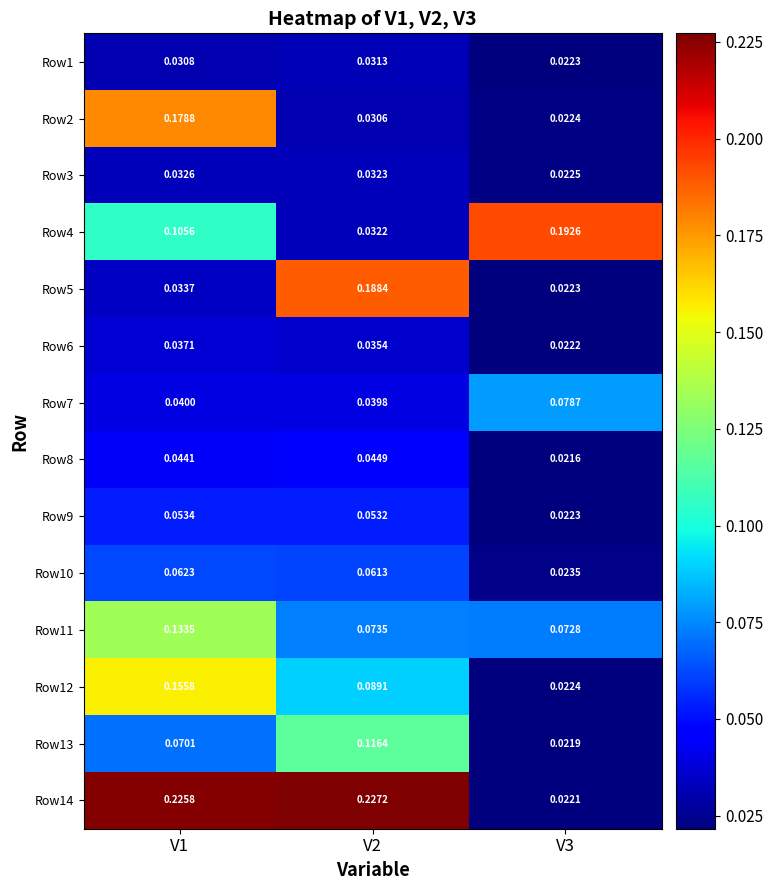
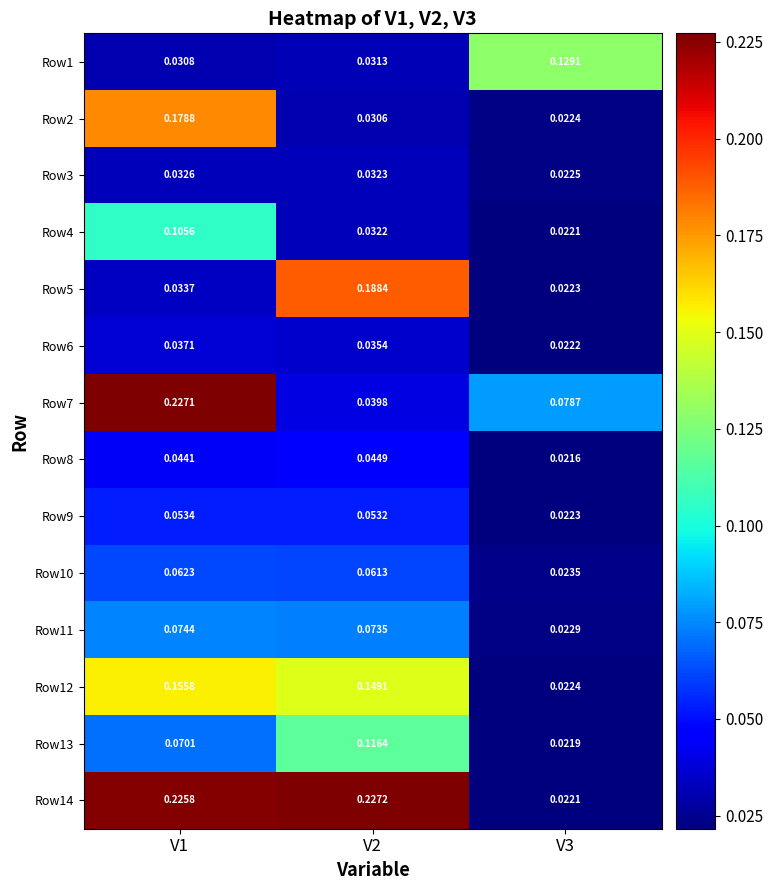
  {
    "Row1": {
      "V1": 0.0308,
      "V2": 0.0313,
-     "V3": 0.0223
+     "V3": 0.1291
    },
    "Row2": {
      "V1": 0.1788,
      "V2": 0.0306,
      "V3": 0.0224
    },
    "Row3": {
      "V1": 0.0326,
      "V2": 0.0323,
      "V3": 0.0225
    },
    "Row4": {
      "V1": 0.1056,
      "V2": 0.0322,
-     "V3": 0.1926
+     "V3": 0.0221
    },
    "Row5": {
      "V1": 0.0337,
      "V2": 0.1884,
      "V3": 0.0223
    },
    "Row6": {
      "V1": 0.0371,
      "V2": 0.0354,
      "V3": 0.0222
    },
    "Row7": {
-     "V1": 0.0400,
+     "V1": 0.2271,
      "V2": 0.0398,
      "V3": 0.0787
    },
    "Row8": {
      "V1": 0.0441,
      "V2": 0.0449,
      "V3": 0.0216
    },
    "Row9": {
      "V1": 0.0534,
      "V2": 0.0532,
      "V3": 0.0223
    },
    "Row10": {
      "V1": 0.0623,
      "V2": 0.0613,
      "V3": 0.0235
    },
    "Row11": {
-     "V1": 0.1335,
+     "V1": 0.0744,
      "V2": 0.0735,
-     "V3": 0.0728
+     "V3": 0.0229
    },
    "Row12": {
      "V1": 0.1558,
-     "V2": 0.0891,
+     "V2": 0.1491,
      "V3": 0.0224
    },
    "Row13": {
      "V1": 0.0701,
      "V2": 0.1164,
      "V3": 0.0219
    },
    "Row14": {
      "V1": 0.2258,
      "V2": 0.2272,
      "V3": 0.0221
    }
  }
